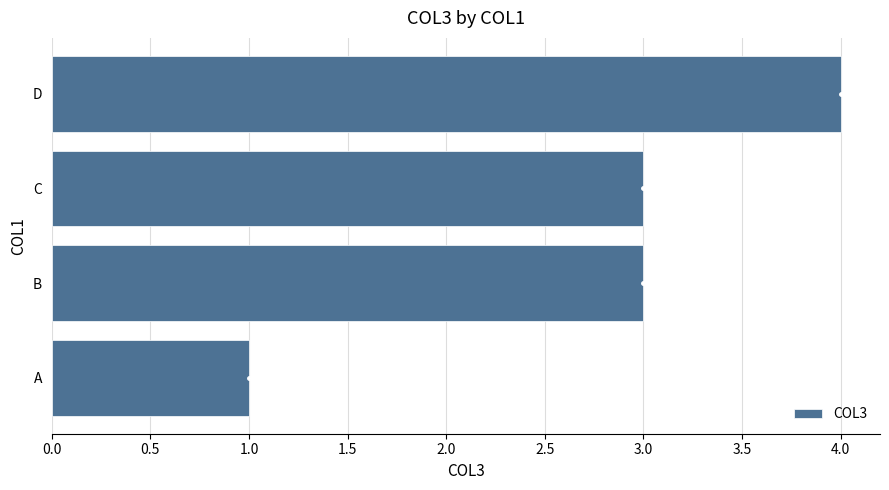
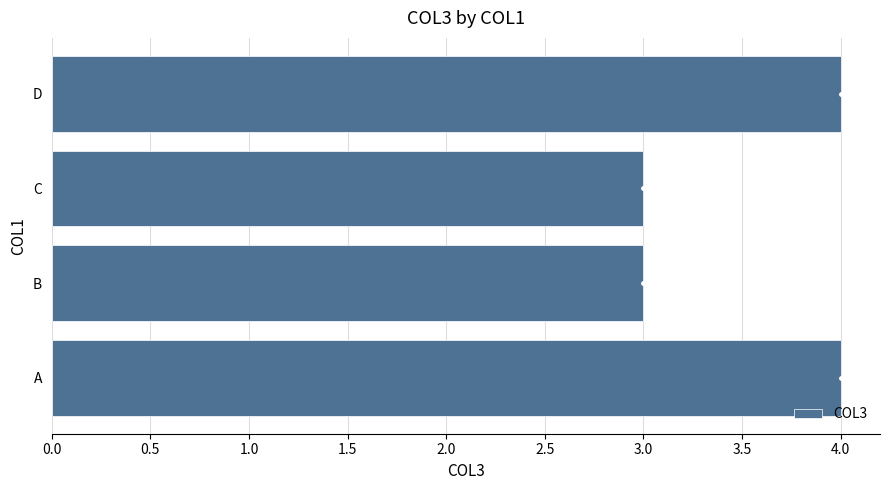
  {
    "COL3": {
      "D": 4,
      "C": 3,
      "B": 3,
-     "A": 1
+     "A": 4
    }
  }
